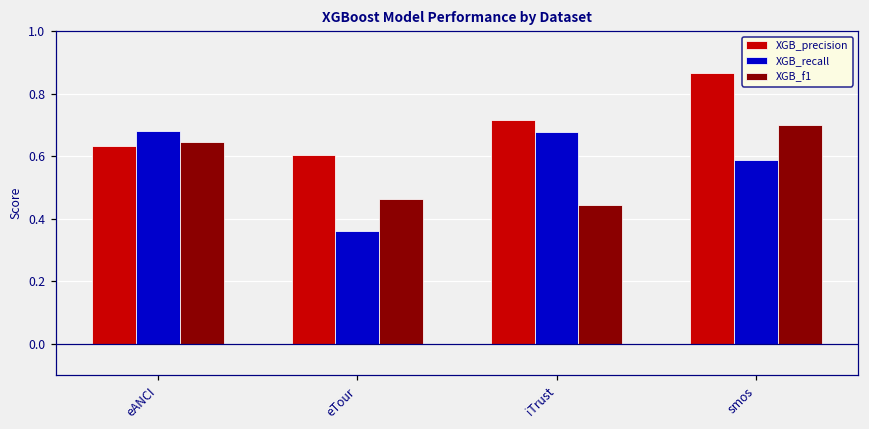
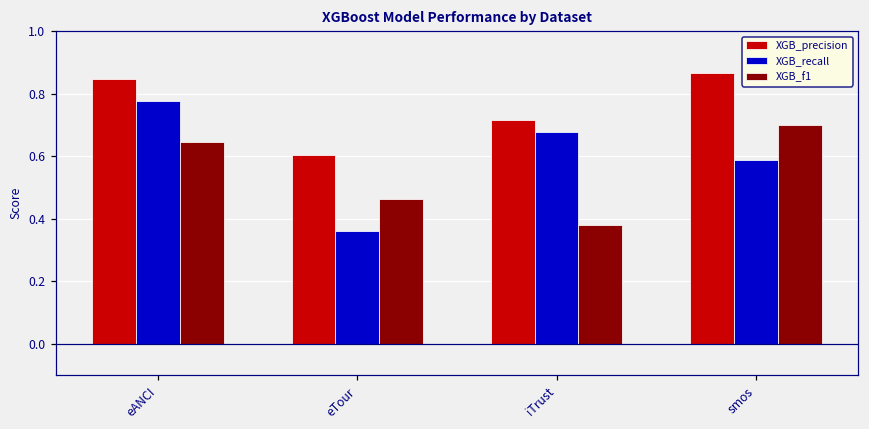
  {
    "XGB_precision": {
-     "eANCI": 0.63,
+     "eANCI": 0.85,
      "eTour": 0.60,
      "iTrust": 0.72,
      "smos": 0.87
    },
    "XGB_recall": {
-     "eANCI": 0.68,
+     "eANCI": 0.78,
      "eTour": 0.36,
      "iTrust": 0.68,
      "smos": 0.59
    },
    "XGB_f1": {
      "eANCI": 0.64,
      "eTour": 0.46,
-     "iTrust": 0.44,
+     "iTrust": 0.38,
      "smos": 0.70
    }
  }
